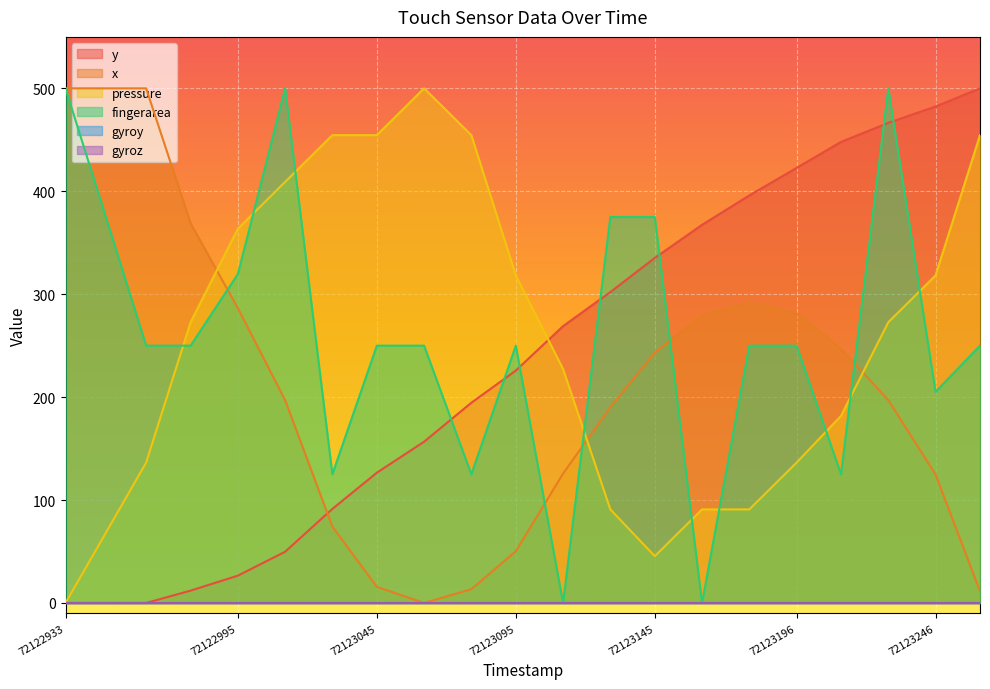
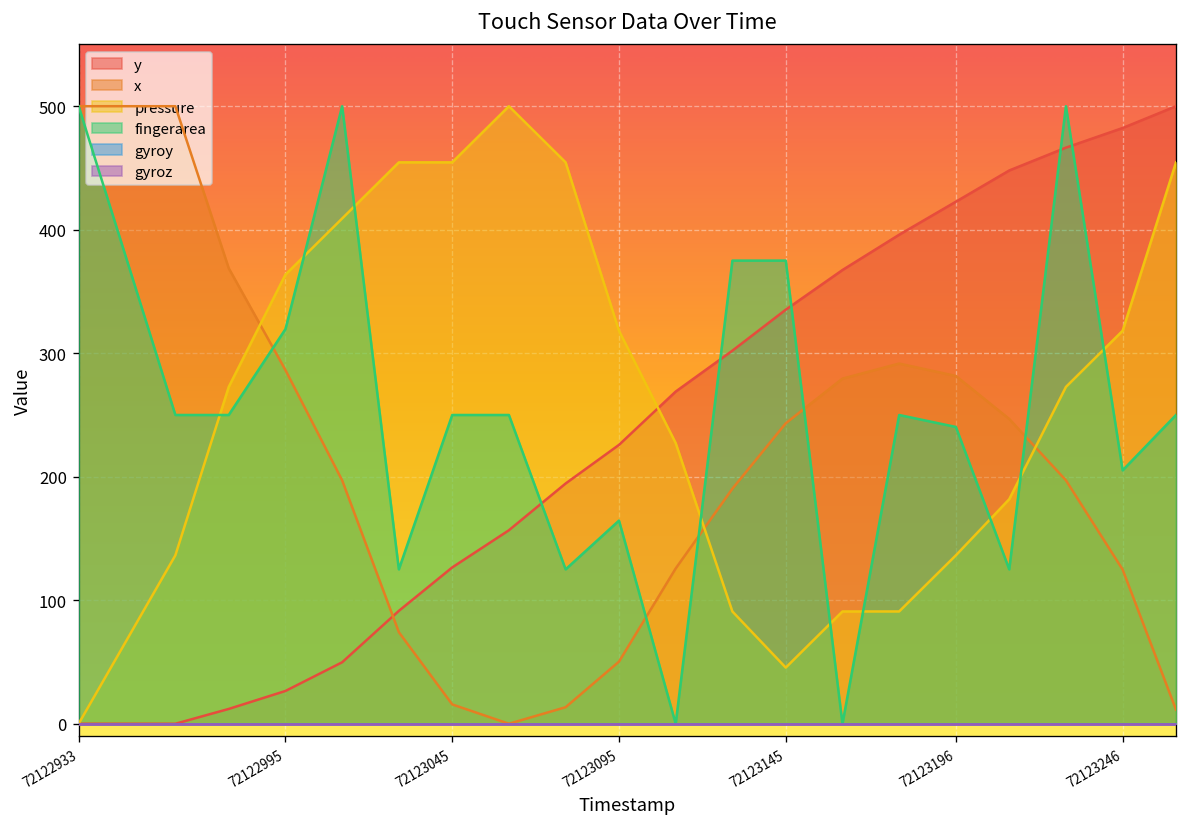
  {
    "fingerarea": {
      "72122995": 320,
      "72123045": 250,
-     "72123095": 250,
+     "72123095": 164,
      "72123145": 375,
-     "72123196": 250,
+     "72123196": 240,
      "72123246": 205
    },
    "gyroz": {
      "72122995": 0,
      "72123045": 0,
      "72123095": 0,
      "72123145": 0,
      "72123196": 0,
      "72123246": 0
    }
  }
